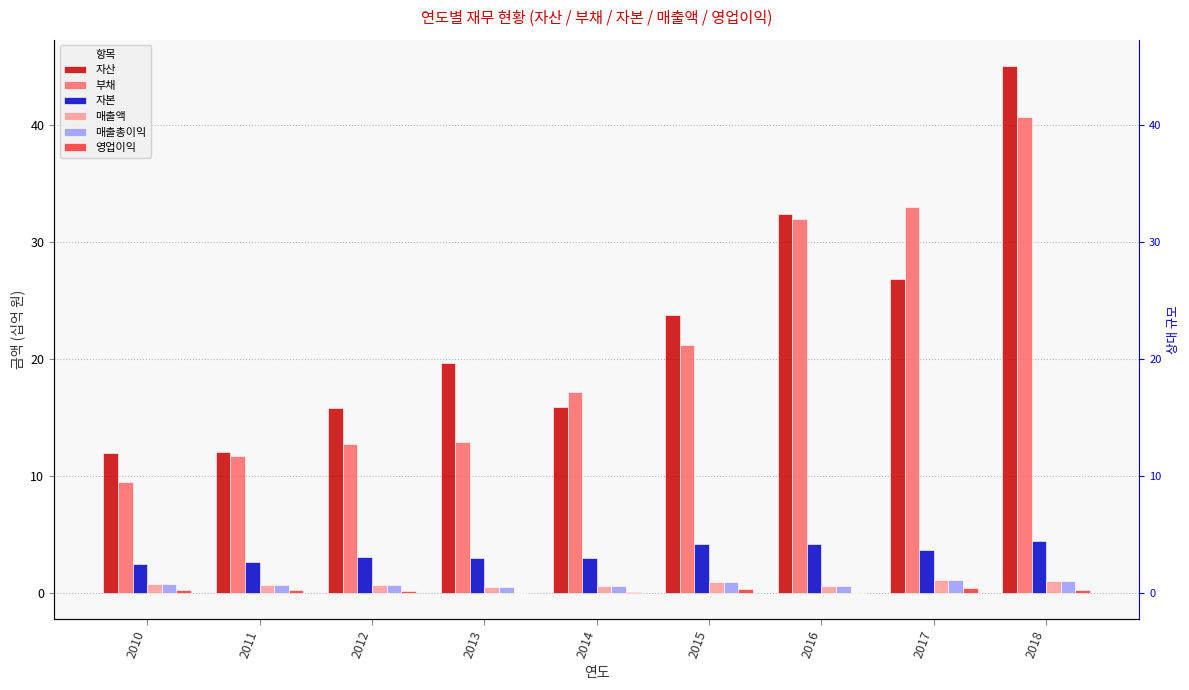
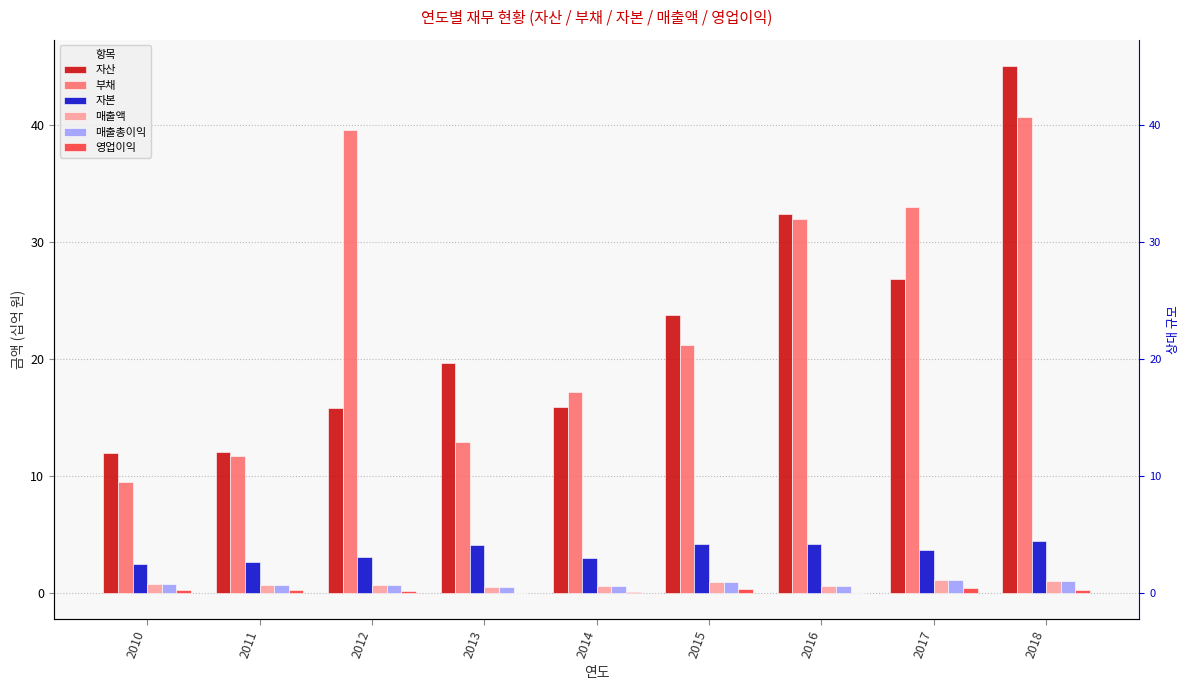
  {
    "자산": {
      "2010": 11.9,
      "2011": 12.1,
      "2012": 15.8,
      "2013": 19.7,
      "2014": 15.9,
      "2015": 23.8,
      "2016": 32.4,
      "2017": 26.8,
      "2018": 45.0
    },
    "부채": {
      "2010": 9.5,
      "2011": 11.7,
-     "2012": 12.7,
+     "2012": 39.6,
      "2013": 12.9,
      "2014": 17.2,
      "2015": 21.2,
      "2016": 31.9,
      "2017": 32.9,
      "2018": 40.7
    },
    "자본": {
      "2010": 2.4,
      "2011": 2.6,
      "2012": 3.0,
-     "2013": 3.0,
+     "2013": 4.1,
      "2014": 3.0,
      "2015": 4.2,
      "2016": 4.1,
      "2017": 3.6,
      "2018": 4.4
    },
    "매출액": {
      "2010": 0.7,
      "2011": 0.7,
      "2012": 0.7,
      "2013": 0.5,
      "2014": 0.6,
      "2015": 0.9,
      "2016": 0.5,
      "2017": 1.1,
      "2018": 1.0
    },
    "매출총이익": {
      "2010": 0.7,
      "2011": 0.7,
      "2012": 0.7,
      "2013": 0.5,
      "2014": 0.6,
      "2015": 0.9,
      "2016": 0.5,
      "2017": 1.1,
      "2018": 1.0
    },
    "영업이익": {
      "2010": 0.3,
      "2015": 0.3,
      "2017": 0.4,
      "2018": 0.3
    }
  }
